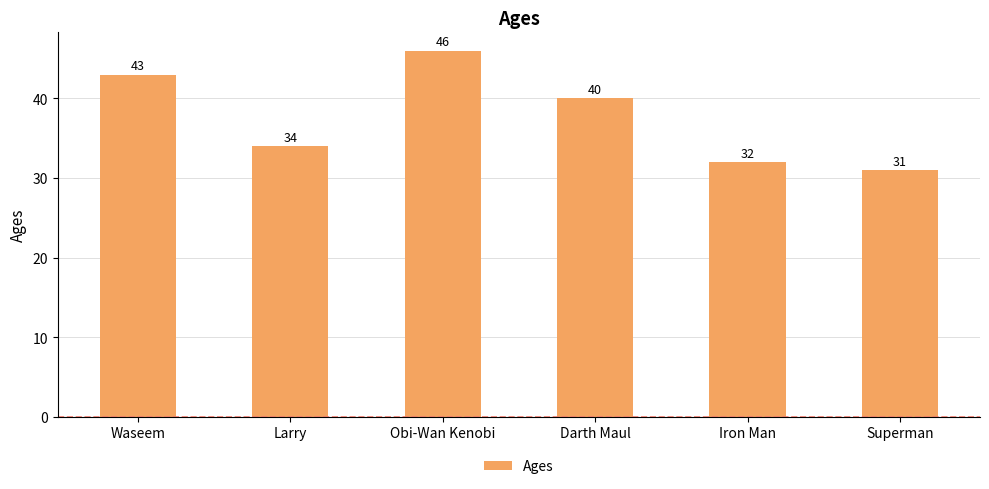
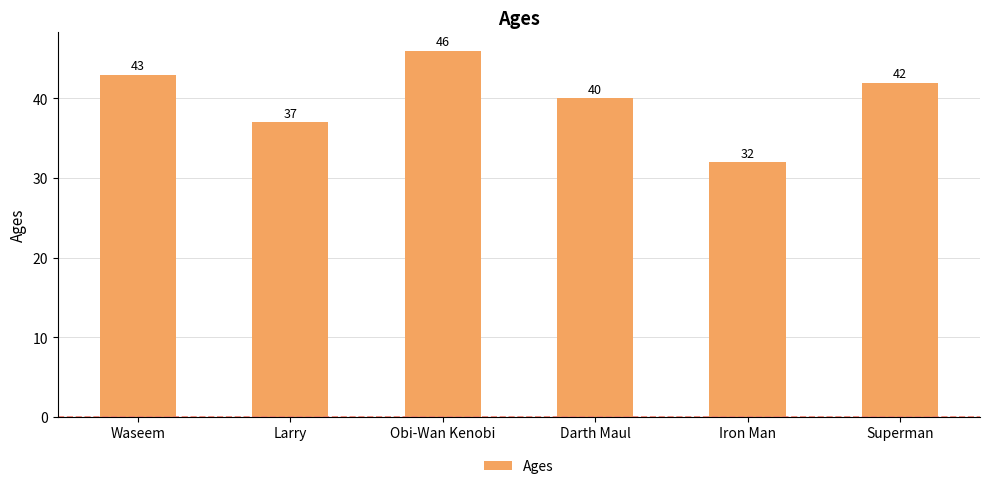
  {
    "Waseem": 43,
-   "Larry": 34,
+   "Larry": 37,
    "Obi-Wan Kenobi": 46,
    "Darth Maul": 40,
    "Iron Man": 32,
-   "Superman": 31
+   "Superman": 42
  }
